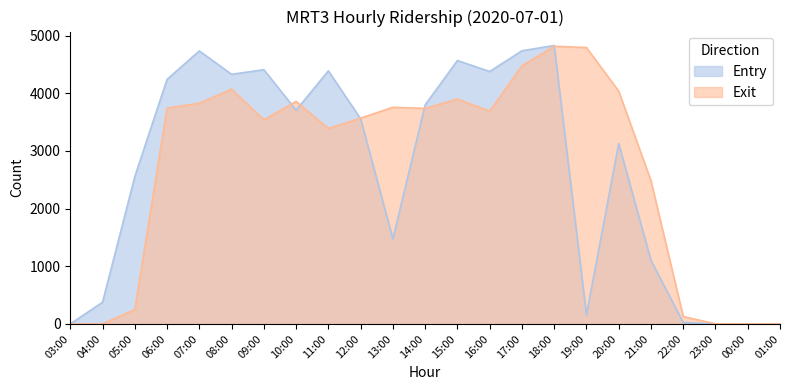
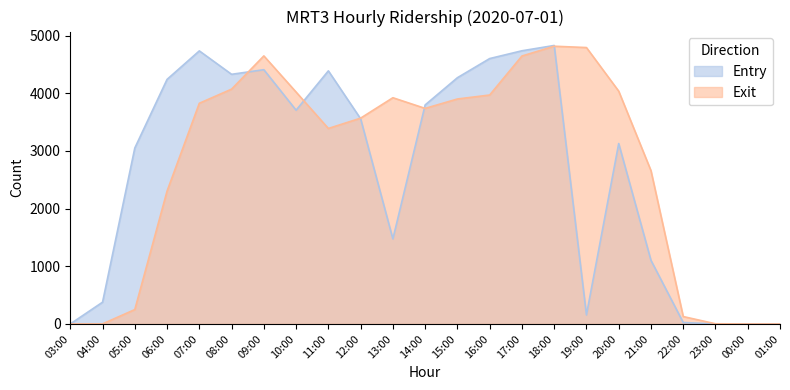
  {
    "Entry": {
      "04:00": 400,
-     "05:00": 2600,
+     "05:00": 3100,
      "06:00": 4200,
      "07:00": 4700,
      "08:00": 4300,
      "09:00": 4400,
      "10:00": 3700,
      "11:00": 4400,
      "13:00": 1500,
      "14:00": 3800,
-     "15:00": 4600,
-     "16:00": 4400,
+     "15:00": 4300,
+     "16:00": 4600,
      "17:00": 4700,
      "19:00": 200,
      "20:00": 3100,
      "21:00": 1100,
      "22:00": 0
    },
    "Exit": {
      "04:00": 0,
      "05:00": 200,
-     "06:00": 3700,
+     "06:00": 2300,
      "07:00": 3800,
      "08:00": 4100,
-     "09:00": 3500,
-     "10:00": 3900,
+     "09:00": 4600,
+     "10:00": 4000,
      "11:00": 3400,
-     "13:00": 3800,
+     "13:00": 3900,
      "14:00": 3700,
      "15:00": 3900,
-     "16:00": 3700,
-     "17:00": 4500,
+     "16:00": 4000,
+     "17:00": 4600,
      "19:00": 4800,
      "20:00": 4000,
-     "21:00": 2500,
+     "21:00": 2700,
      "22:00": 100
    }
  }
